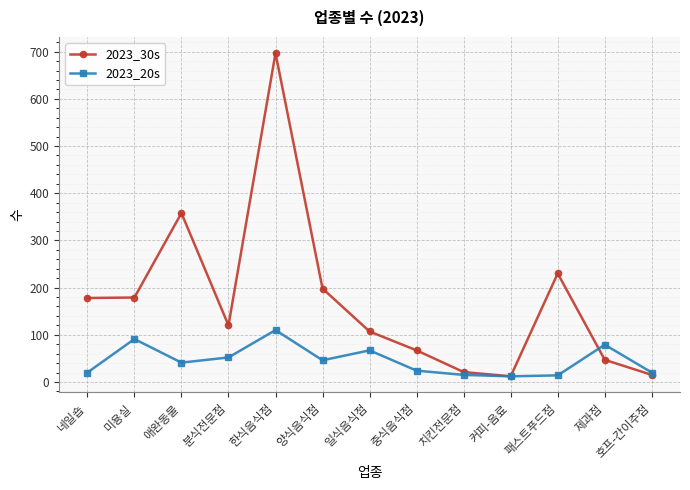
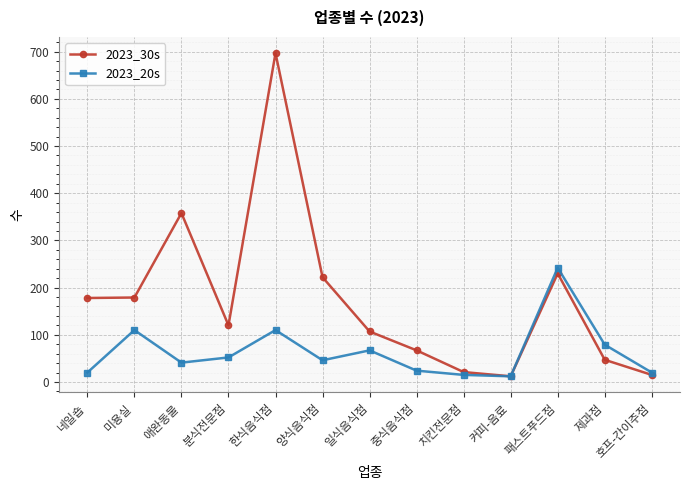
  {
    "2023_30s": {
      "네일숍": 180,
      "미용실": 180,
      "애완동물": 360,
      "분식전문점": 120,
      "한식음식점": 700,
-     "양식음식점": 200,
+     "양식음식점": 220,
      "일식음식점": 110,
      "중식음식점": 70,
      "치킨전문점": 20,
      "패스트푸드점": 230,
      "제과점": 50
    },
    "2023_20s": {
      "네일숍": 20,
-     "미용실": 90,
+     "미용실": 110,
      "애완동물": 40,
      "분식전문점": 50,
      "한식음식점": 110,
      "양식음식점": 50,
      "일식음식점": 70,
      "중식음식점": 20,
      "치킨전문점": 20,
-     "패스트푸드점": 10,
+     "패스트푸드점": 240,
      "제과점": 80
    }
  }
